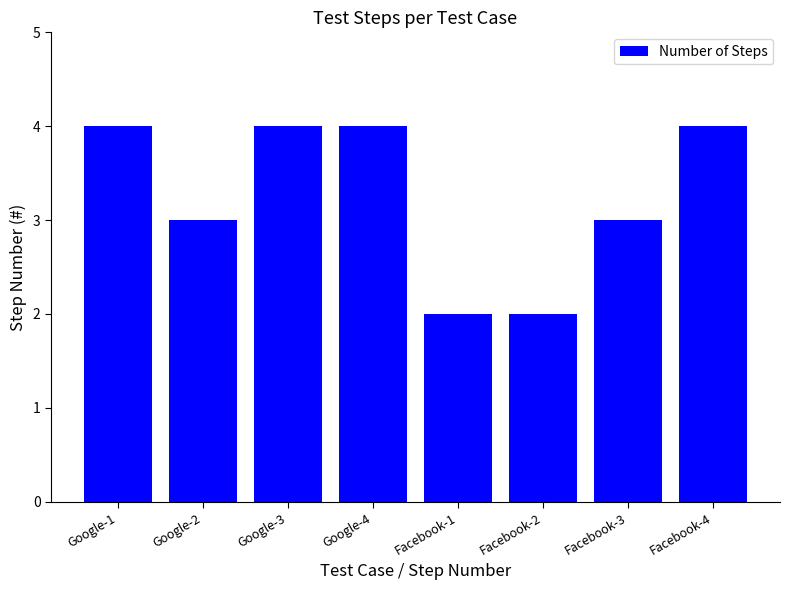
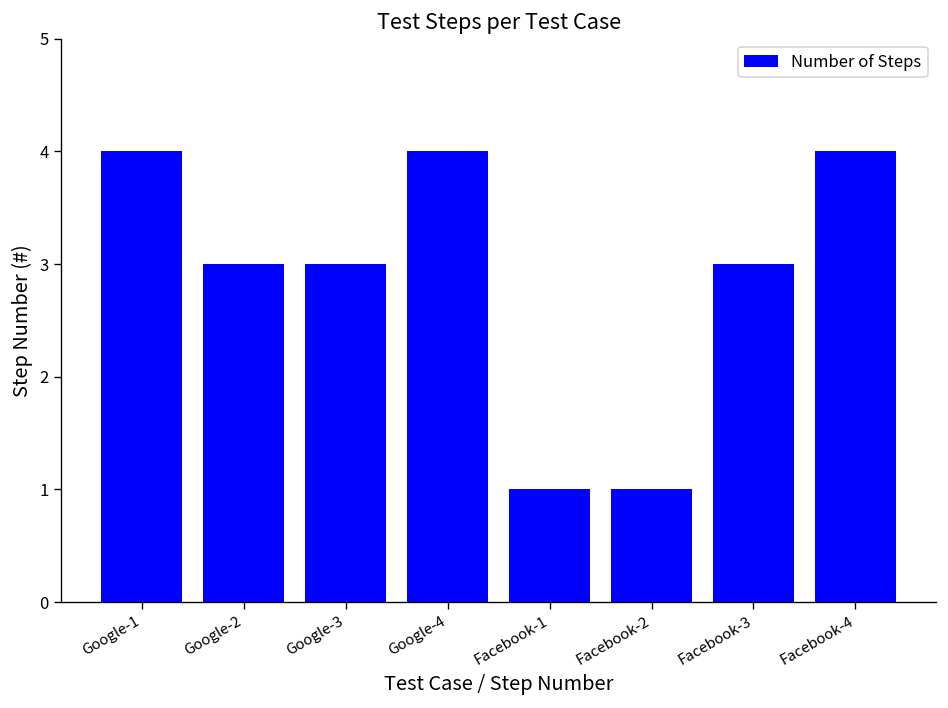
  {
    "Google-1": 4,
    "Google-2": 3,
-   "Google-3": 4,
+   "Google-3": 3,
    "Google-4": 4,
-   "Facebook-1": 2,
-   "Facebook-2": 2,
+   "Facebook-1": 1,
+   "Facebook-2": 1,
    "Facebook-3": 3,
    "Facebook-4": 4
  }
